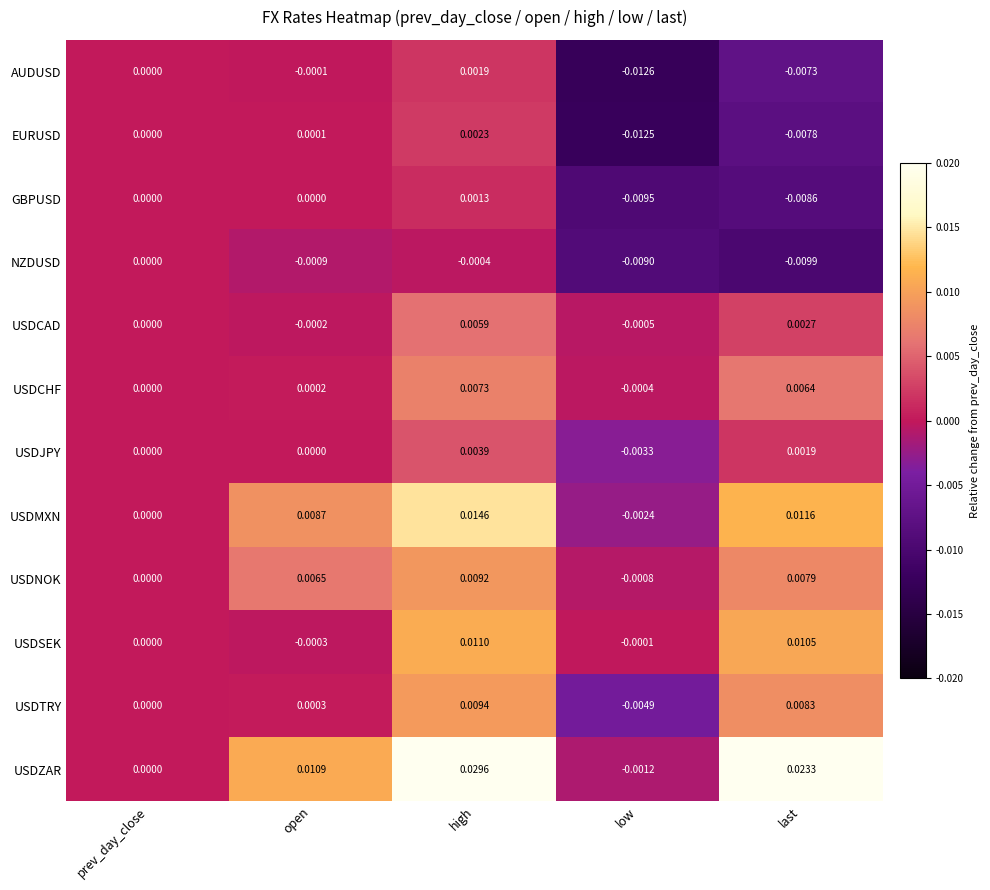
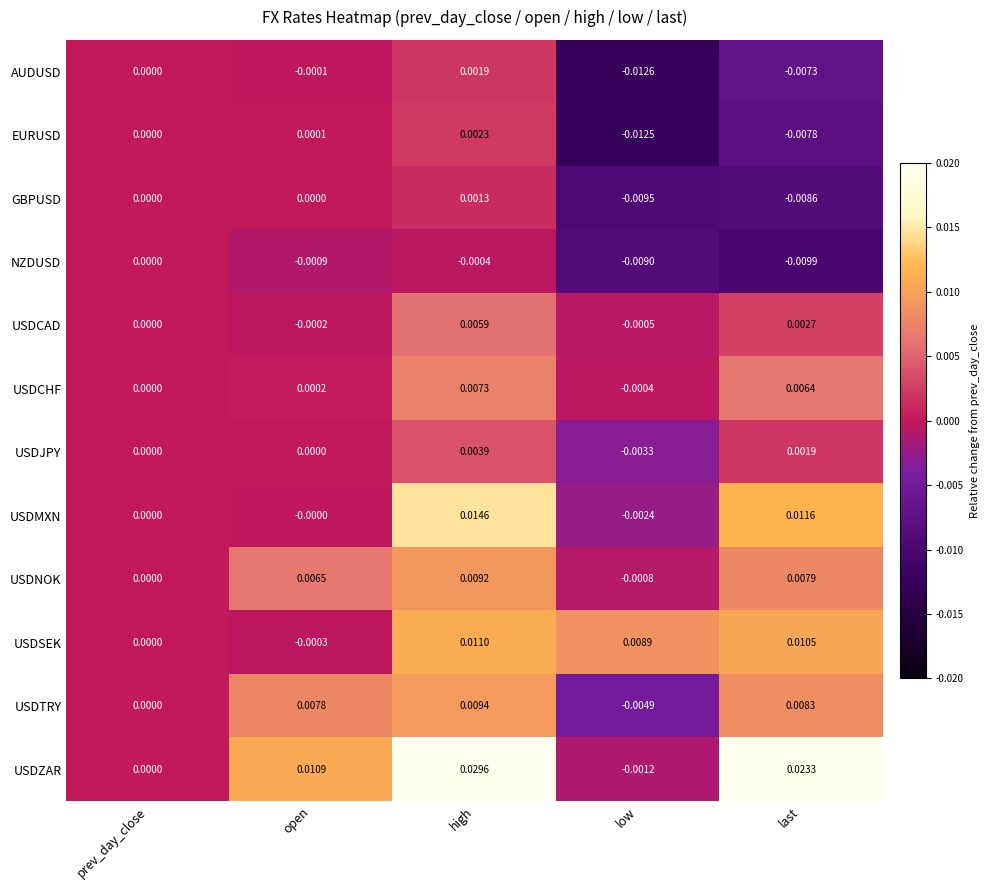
  {
    "AUDUSD": {
      "prev_day_close": 0.0000,
      "open": -0.0001,
      "high": 0.0019,
      "low": -0.0126,
      "last": -0.0073
    },
    "EURUSD": {
      "prev_day_close": 0.0000,
      "open": 0.0001,
      "high": 0.0023,
      "low": -0.0125,
      "last": -0.0078
    },
    "GBPUSD": {
      "prev_day_close": 0.0000,
      "open": 0.0000,
      "high": 0.0013,
      "low": -0.0095,
      "last": -0.0086
    },
    "NZDUSD": {
      "prev_day_close": 0.0000,
      "open": -0.0009,
      "high": -0.0004,
      "low": -0.0090,
      "last": -0.0099
    },
    "USDCAD": {
      "prev_day_close": 0.0000,
      "open": -0.0002,
      "high": 0.0059,
      "low": -0.0005,
      "last": 0.0027
    },
    "USDCHF": {
      "prev_day_close": 0.0000,
      "open": 0.0002,
      "high": 0.0073,
      "low": -0.0004,
      "last": 0.0064
    },
    "USDJPY": {
      "prev_day_close": 0.0000,
      "open": 0.0000,
      "high": 0.0039,
      "low": -0.0033,
      "last": 0.0019
    },
    "USDMXN": {
      "prev_day_close": 0.0000,
-     "open": 0.0087,
+     "open": -0.0000,
      "high": 0.0146,
      "low": -0.0024,
      "last": 0.0116
    },
    "USDNOK": {
      "prev_day_close": 0.0000,
      "open": 0.0065,
      "high": 0.0092,
      "low": -0.0008,
      "last": 0.0079
    },
    "USDSEK": {
      "prev_day_close": 0.0000,
      "open": -0.0003,
      "high": 0.0110,
-     "low": -0.0001,
+     "low": 0.0089,
      "last": 0.0105
    },
    "USDTRY": {
      "prev_day_close": 0.0000,
-     "open": 0.0003,
+     "open": 0.0078,
      "high": 0.0094,
      "low": -0.0049,
      "last": 0.0083
    },
    "USDZAR": {
      "prev_day_close": 0.0000,
      "open": 0.0109,
      "high": 0.0296,
      "low": -0.0012,
      "last": 0.0233
    }
  }
